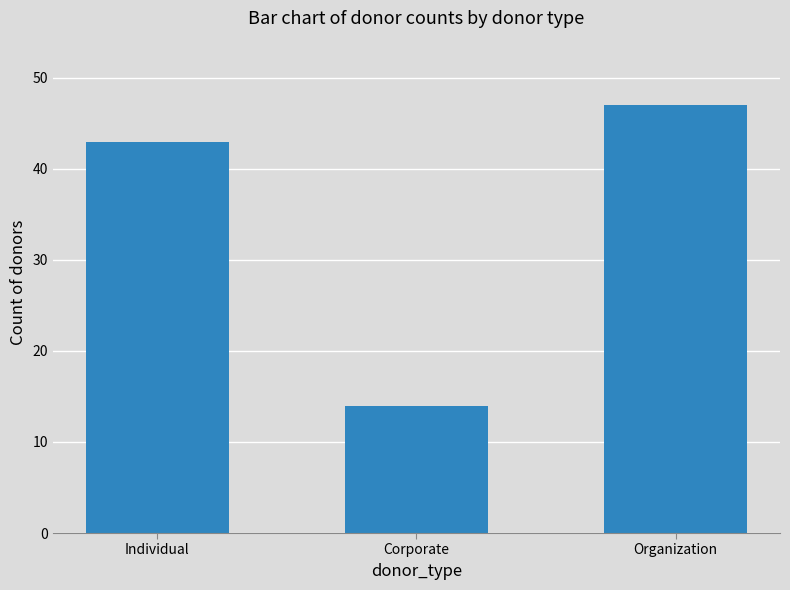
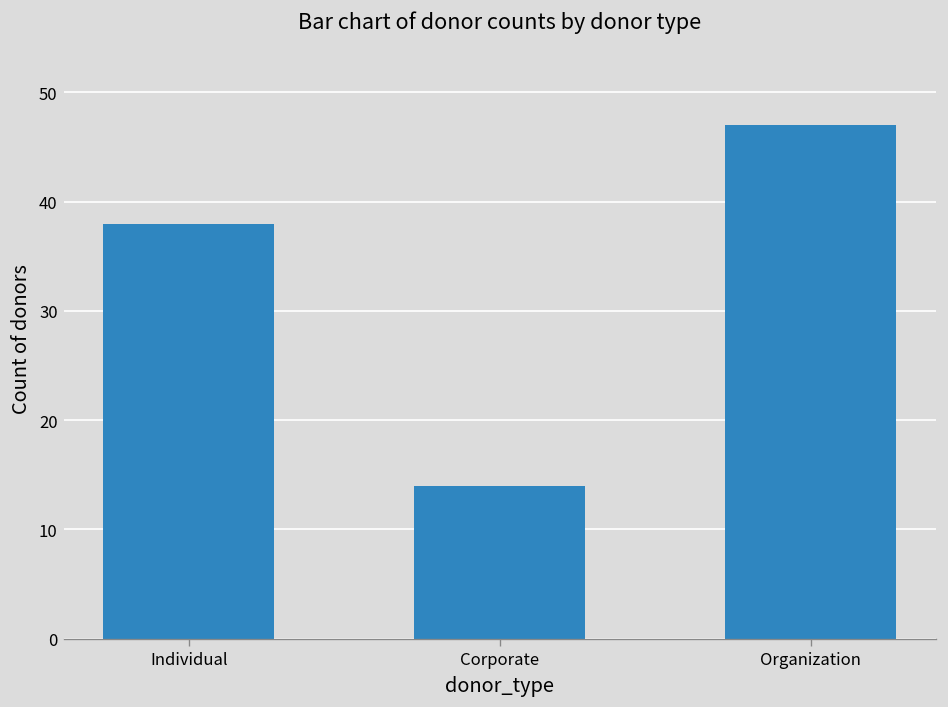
  {
-   "Individual": 43,
+   "Individual": 38,
    "Corporate": 14,
    "Organization": 47
  }
